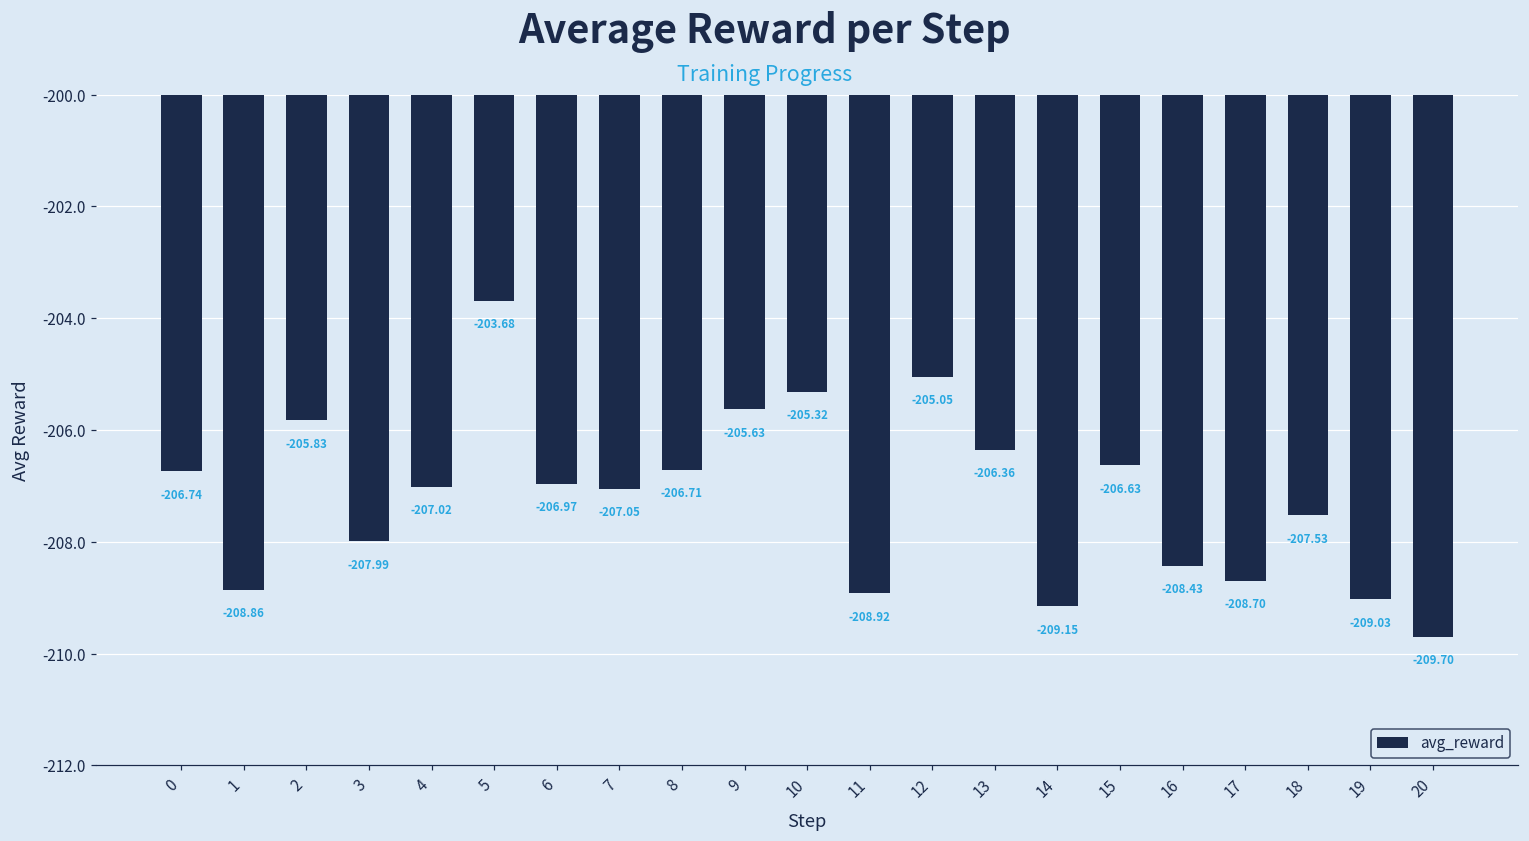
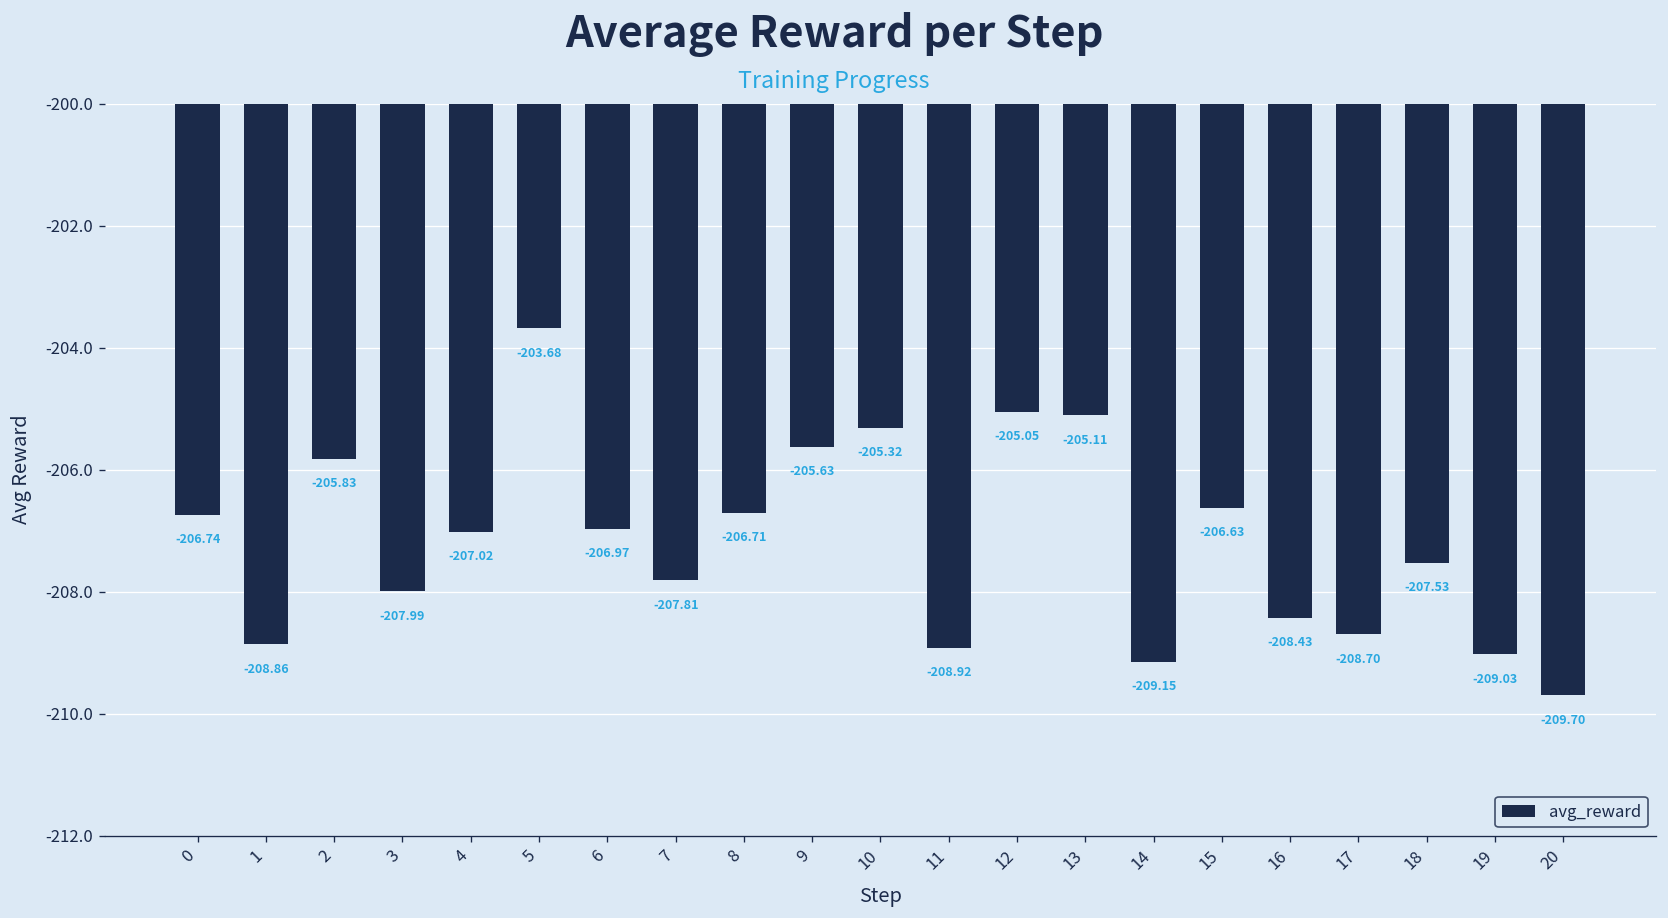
  {
    "0": -206.74,
    "1": -208.86,
    "2": -205.83,
    "3": -207.99,
    "4": -207.02,
    "5": -203.68,
    "6": -206.97,
-   "7": -207.05,
+   "7": -207.81,
    "8": -206.71,
    "9": -205.63,
    "10": -205.32,
    "11": -208.92,
    "12": -205.05,
-   "13": -206.36,
+   "13": -205.11,
    "14": -209.15,
    "15": -206.63,
    "16": -208.43,
    "17": -208.70,
    "18": -207.53,
    "19": -209.03,
    "20": -209.70
  }
